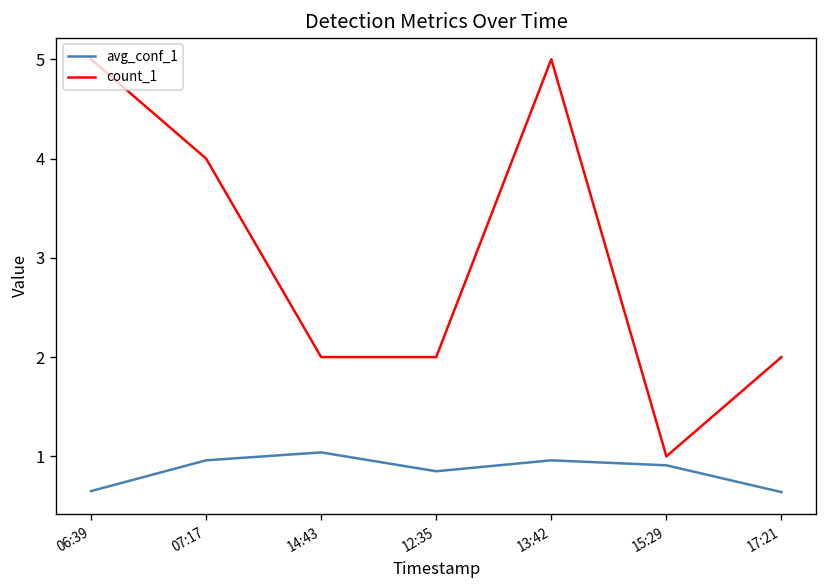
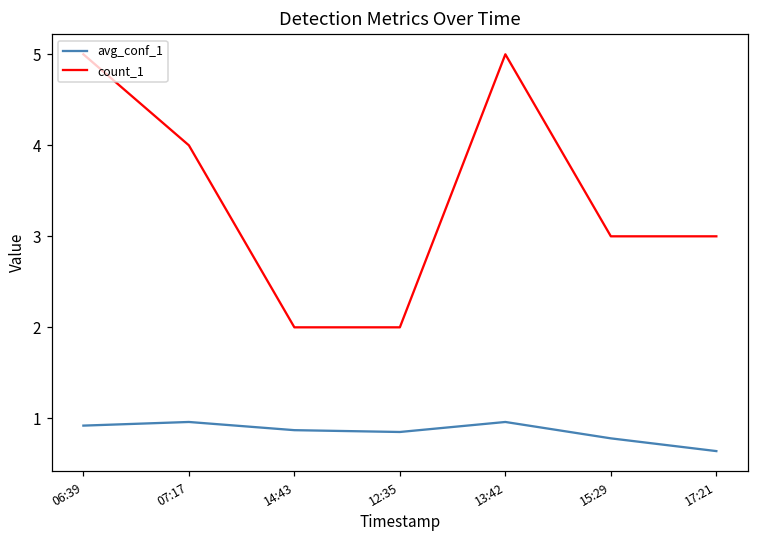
  {
    "avg_conf_1": {
-     "06:39": 0.7,
+     "06:39": 0.9,
      "07:17": 1.0,
-     "14:43": 1.0,
+     "14:43": 0.9,
      "12:35": 0.9,
      "13:42": 1.0,
-     "15:29": 0.9,
+     "15:29": 0.8,
      "17:21": 0.6
    },
    "count_1": {
      "07:17": 4,
      "14:43": 2,
      "12:35": 2,
      "13:42": 5,
-     "15:29": 1,
-     "17:21": 2
+     "15:29": 3,
+     "17:21": 3
    }
  }
